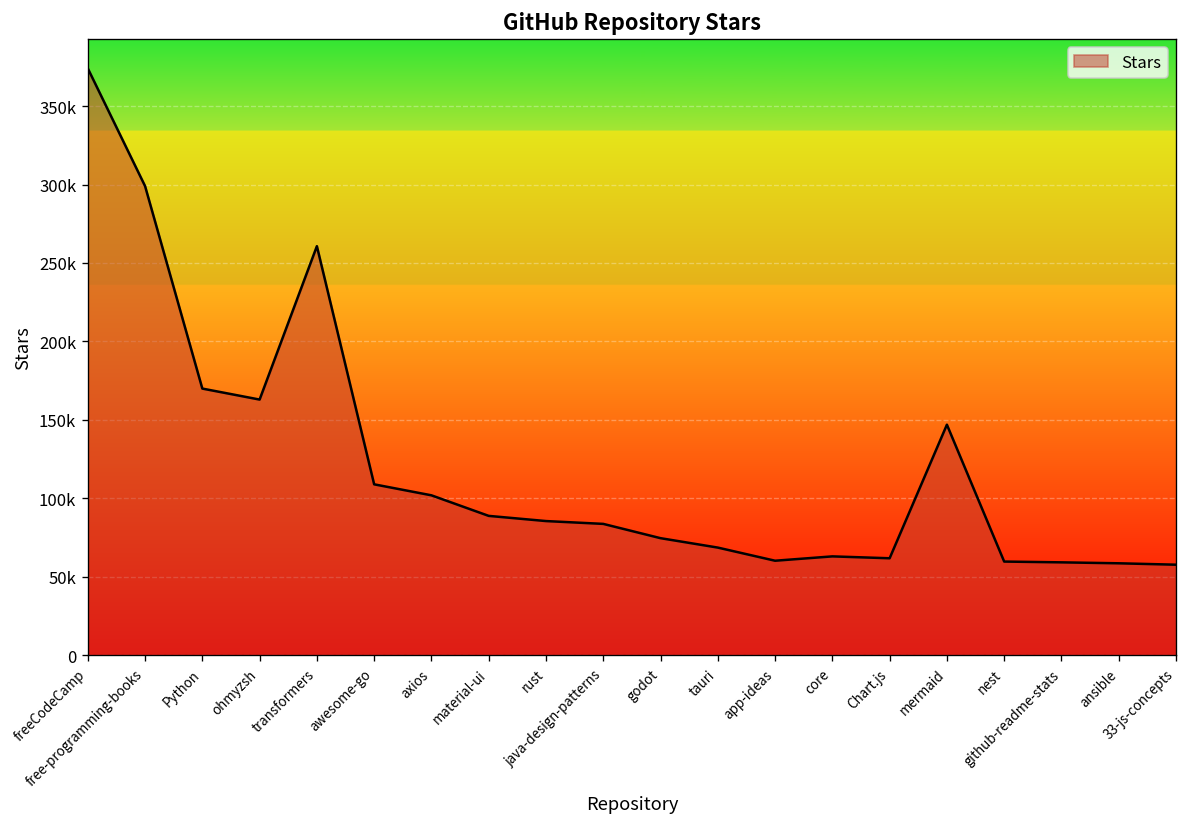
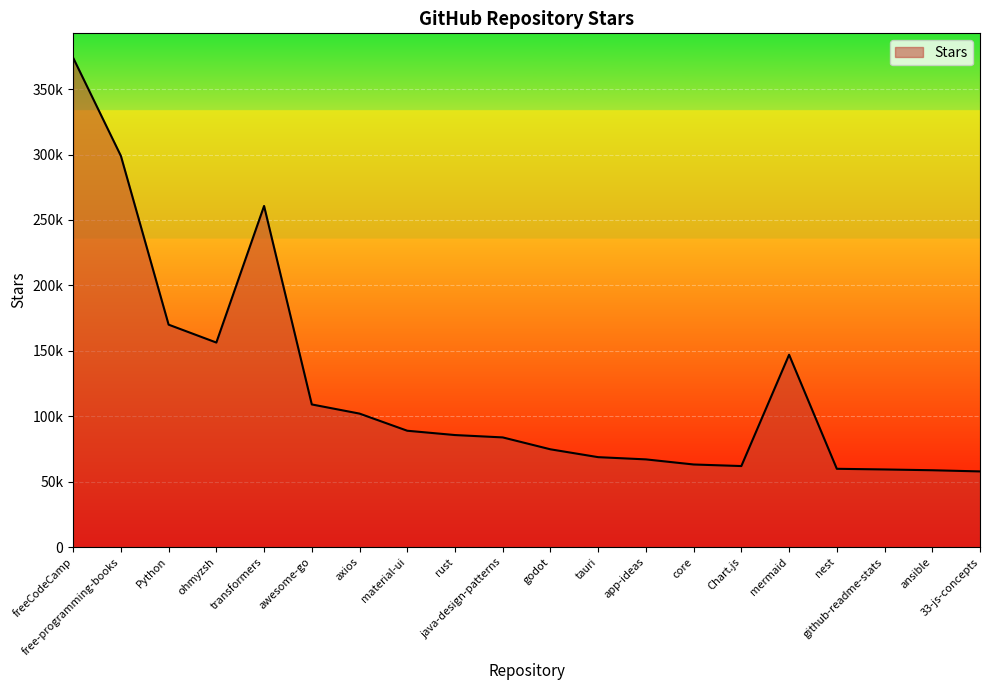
  {
    "freeCodeCamp": 374000,
    "free-programming-books": 299000,
    "Python": 170000,
-   "ohmyzsh": 163000,
+   "ohmyzsh": 156000,
    "transformers": 261000,
    "awesome-go": 109000,
    "axios": 102000,
    "material-ui": 89000,
    "rust": 86000,
    "java-design-patterns": 84000,
    "godot": 75000,
    "tauri": 69000,
-   "app-ideas": 60000,
+   "app-ideas": 67000,
    "core": 63000,
    "Chart.js": 62000,
    "mermaid": 147000,
    "nest": 60000,
    "github-readme-stats": 59000,
    "ansible": 59000,
    "33-js-concepts": 58000
  }
